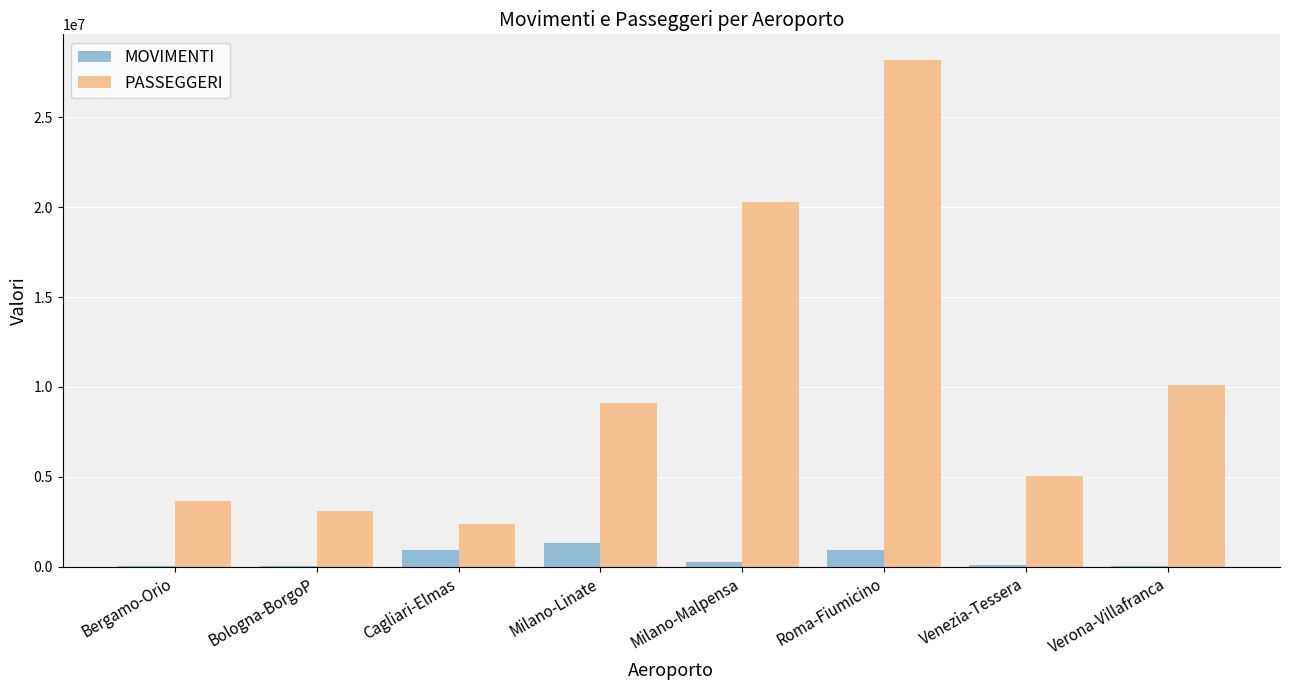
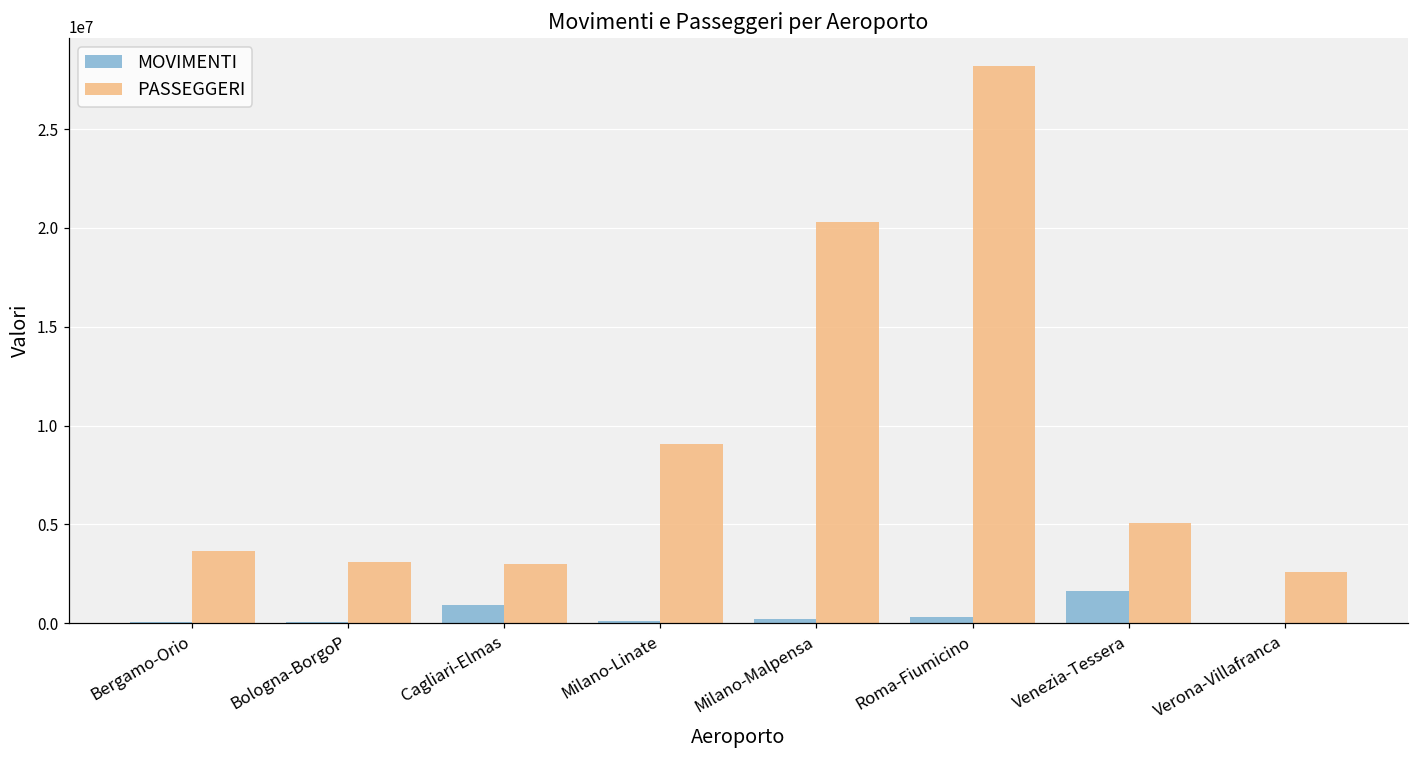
  {
    "MOVIMENTI": {
      "Cagliari-Elmas": 900000,
-     "Milano-Linate": 1300000,
+     "Milano-Linate": 100000,
      "Milano-Malpensa": 200000,
-     "Roma-Fiumicino": 900000,
-     "Venezia-Tessera": 100000
+     "Roma-Fiumicino": 300000,
+     "Venezia-Tessera": 1600000
    },
    "PASSEGGERI": {
      "Bergamo-Orio": 3600000,
      "Bologna-BorgoP": 3100000,
-     "Cagliari-Elmas": 2300000,
+     "Cagliari-Elmas": 3000000,
      "Milano-Linate": 9100000,
      "Milano-Malpensa": 20300000,
      "Roma-Fiumicino": 28200000,
      "Venezia-Tessera": 5100000,
-     "Verona-Villafranca": 10100000
+     "Verona-Villafranca": 2600000
    }
  }
